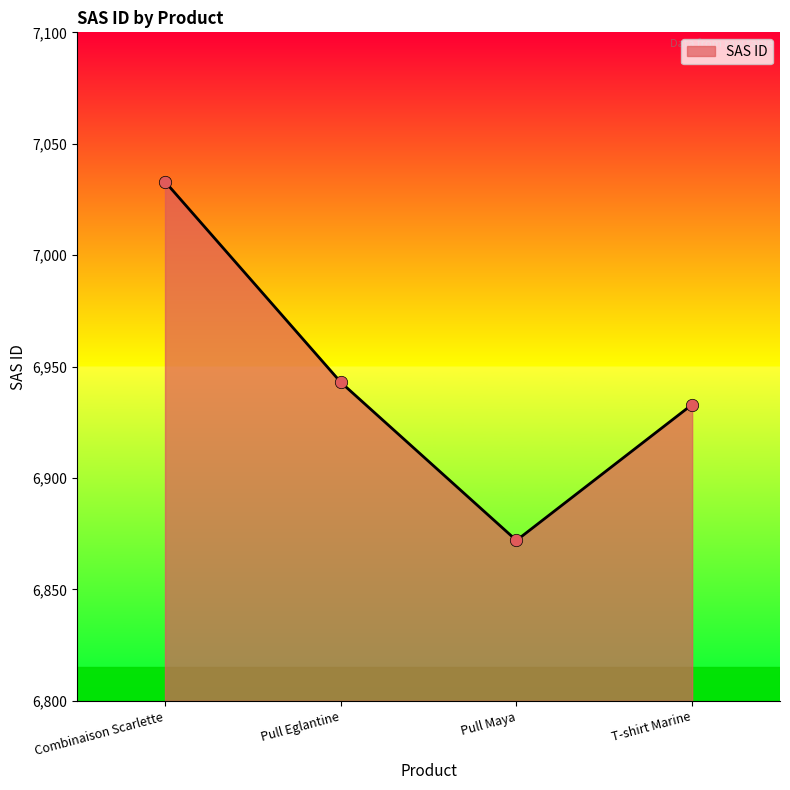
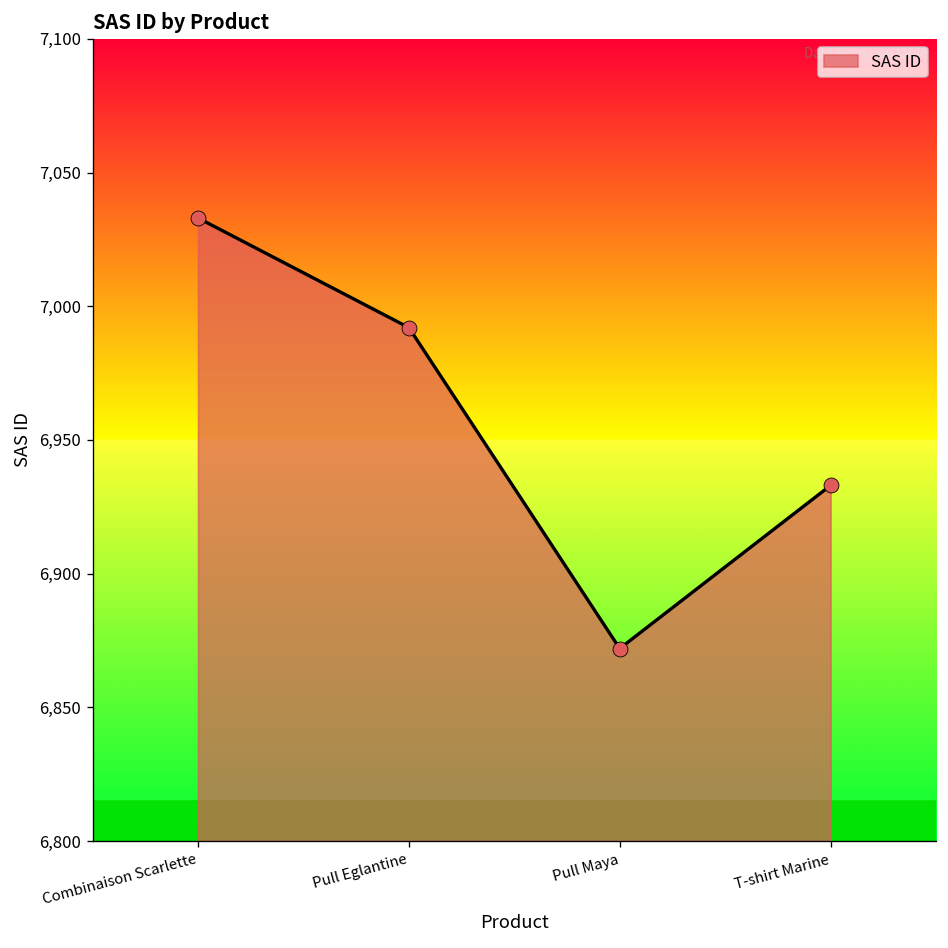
  {
    "Combinaison Scarlette": "7,033",
-   "Pull Eglantine": "6,943",
+   "Pull Eglantine": "6,992",
    "Pull Maya": "6,872",
    "T-shirt Marine": "6,933"
  }
